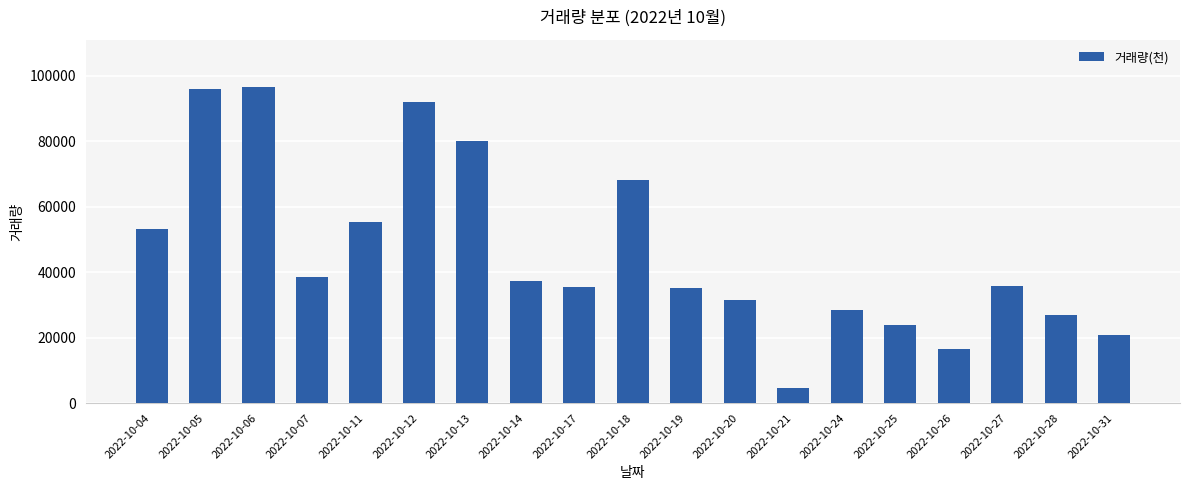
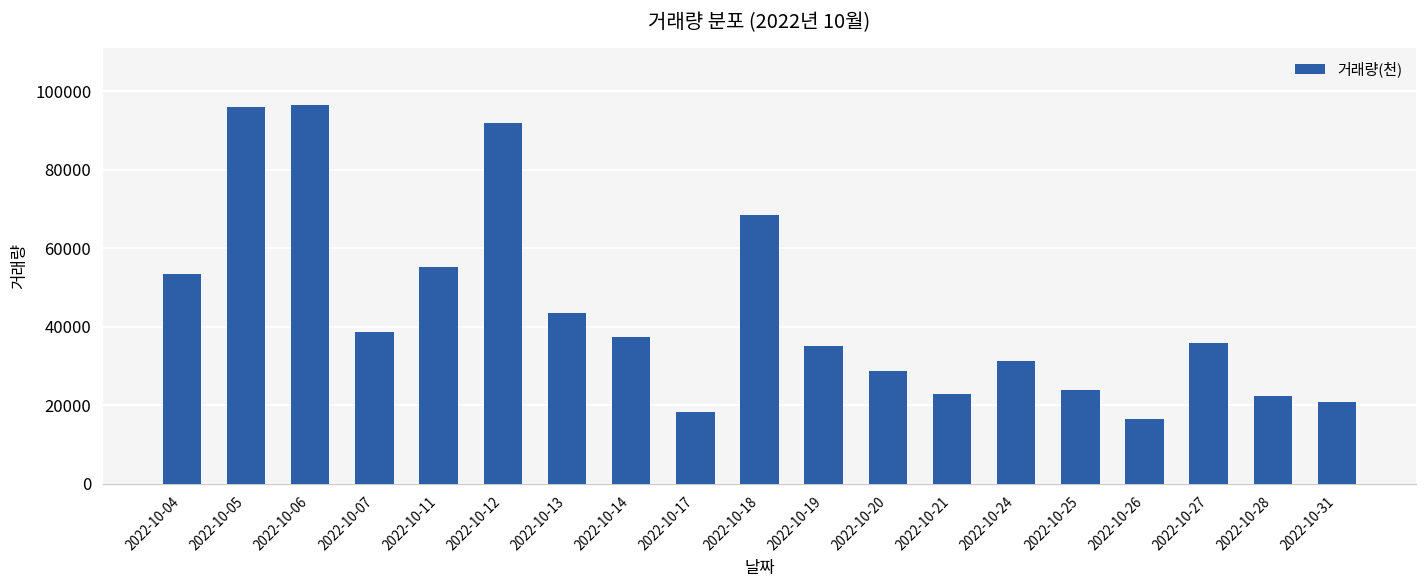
  {
    "2022-10-04": 53000,
    "2022-10-05": 96000,
    "2022-10-06": 97000,
    "2022-10-07": 39000,
    "2022-10-11": 55000,
    "2022-10-12": 92000,
-   "2022-10-13": 80000,
+   "2022-10-13": 44000,
    "2022-10-14": 37000,
-   "2022-10-17": 36000,
+   "2022-10-17": 18000,
    "2022-10-18": 68000,
    "2022-10-19": 35000,
-   "2022-10-20": 32000,
-   "2022-10-21": 5000,
-   "2022-10-24": 29000,
+   "2022-10-20": 29000,
+   "2022-10-21": 23000,
+   "2022-10-24": 31000,
    "2022-10-25": 24000,
    "2022-10-26": 16000,
    "2022-10-27": 36000,
-   "2022-10-28": 27000,
+   "2022-10-28": 22000,
    "2022-10-31": 21000
  }
